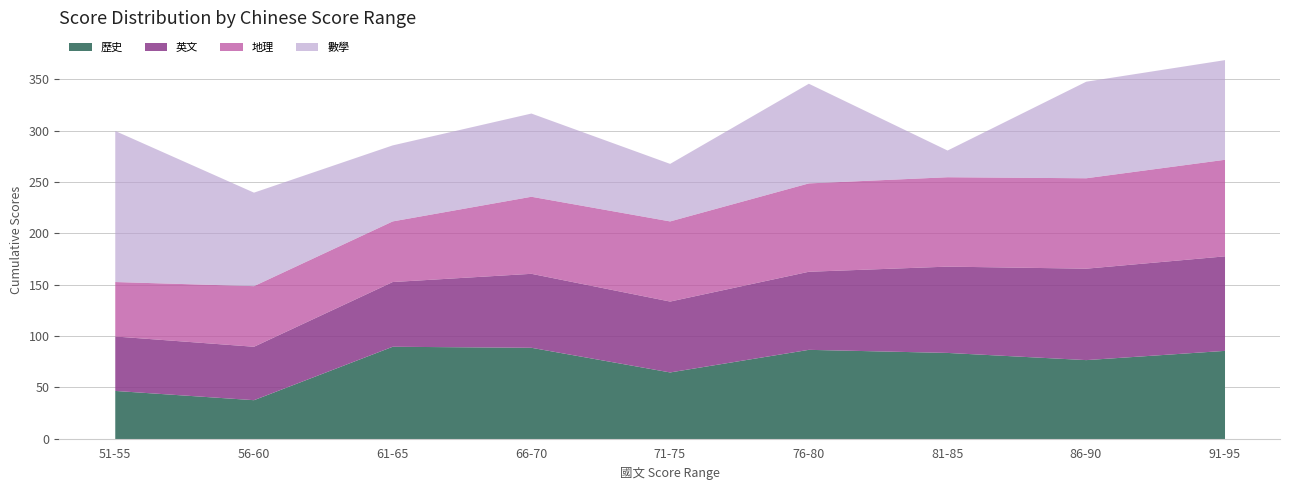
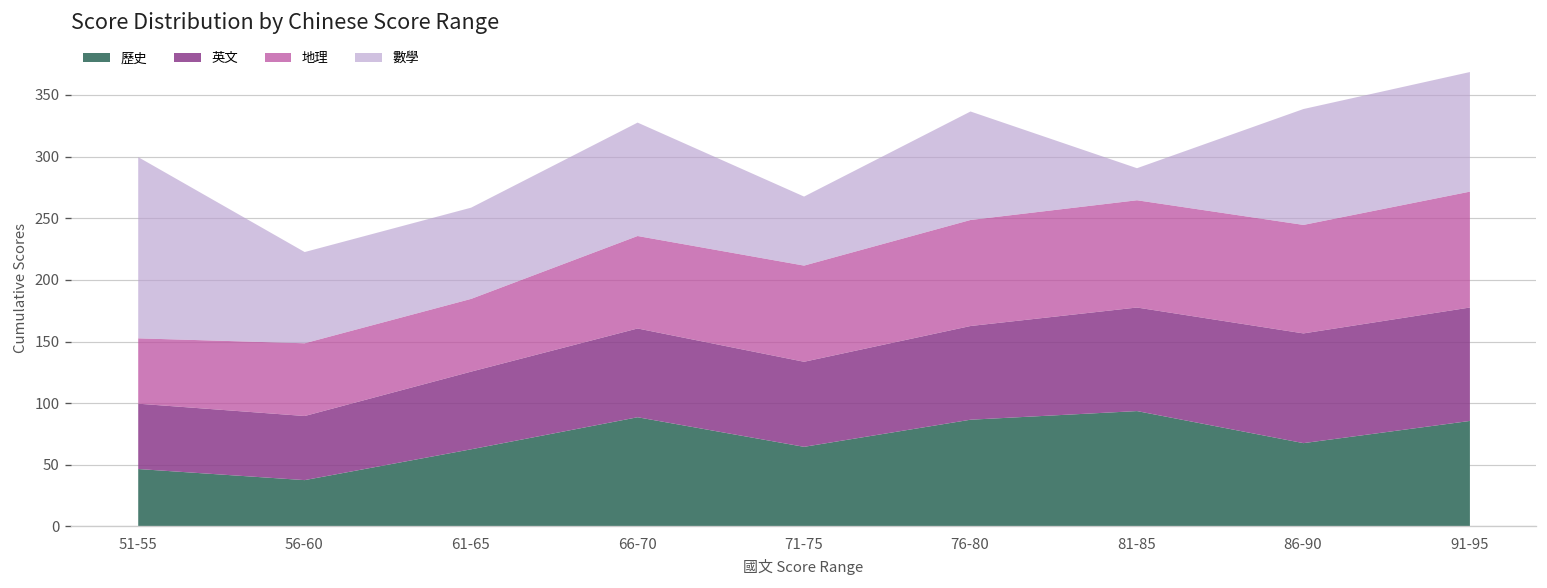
  {
    "歷史": {
      "51-55": 47,
      "56-60": 38,
-     "61-65": 90,
+     "61-65": 63,
      "66-70": 89,
      "71-75": 65,
      "76-80": 87,
-     "81-85": 84,
-     "86-90": 77,
+     "81-85": 94,
+     "86-90": 68,
      "91-95": 86
    },
    "數學": {
      "51-55": 147,
-     "56-60": 91,
+     "56-60": 74,
      "61-65": 74,
-     "66-70": 81,
+     "66-70": 92,
      "71-75": 56,
-     "76-80": 97,
+     "76-80": 88,
      "81-85": 26,
      "86-90": 94,
      "91-95": 97
    }
  }
